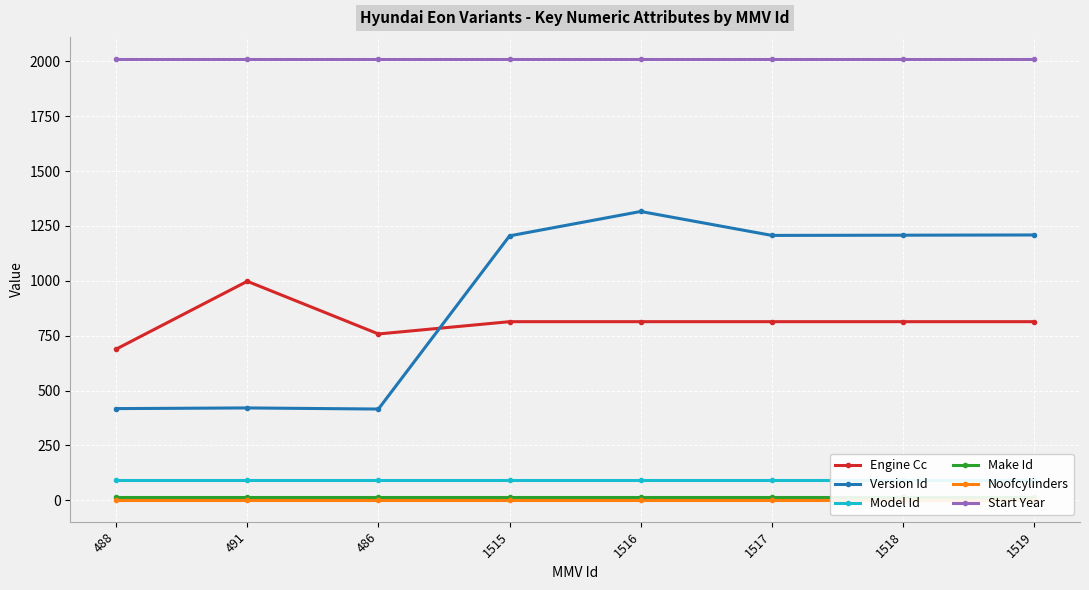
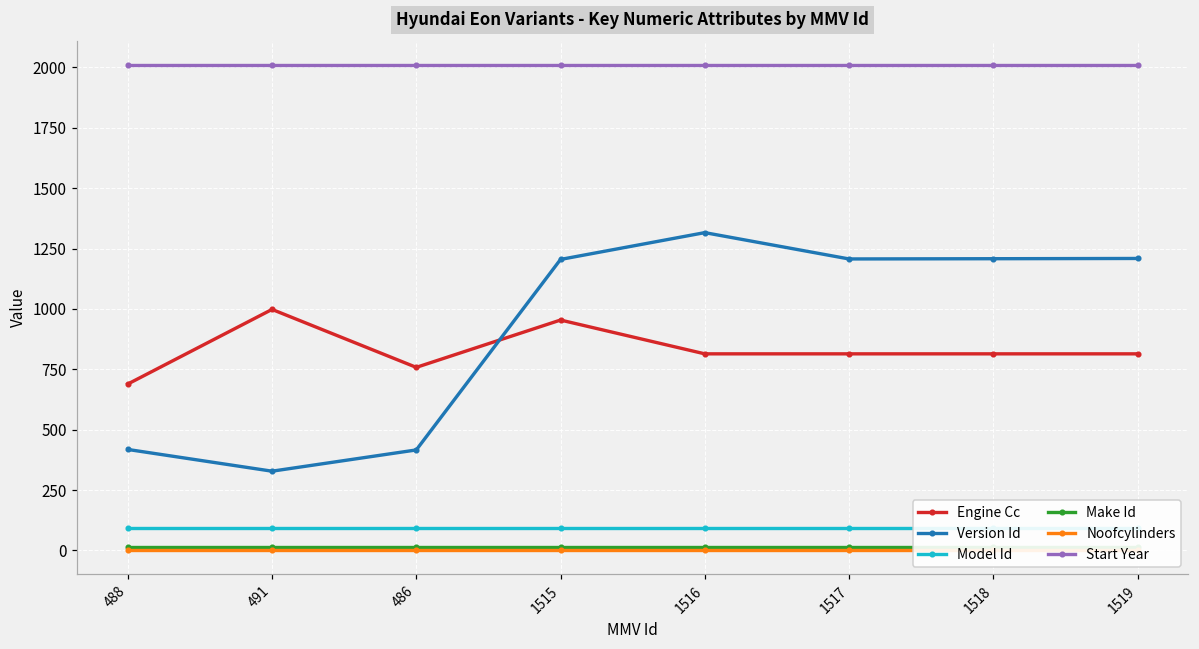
  {
    "Engine Cc": {
      "488": 690,
      "491": 1000,
      "486": 760,
-     "1515": 810,
+     "1515": 950,
      "1516": 810,
      "1517": 810,
      "1518": 810,
      "1519": 810
    },
    "Version Id": {
      "488": 420,
-     "491": 420,
+     "491": 330,
      "486": 420,
      "1515": 1210,
      "1516": 1320,
      "1517": 1210,
      "1518": 1210,
      "1519": 1210
    },
    "Model Id": {
      "488": 90,
      "491": 90,
      "486": 90,
      "1515": 90,
      "1516": 90,
      "1517": 90
    },
    "Make Id": {
      "488": 20,
      "491": 20,
      "486": 20,
      "1515": 20,
      "1516": 20,
      "1517": 20
    },
    "Noofcylinders": {
      "488": 0,
      "491": 0,
      "486": 0,
      "1515": 0,
      "1516": 0,
      "1517": 0
    },
    "Start Year": {
      "488": 2010,
      "491": 2010,
      "486": 2010,
      "1515": 2010,
      "1516": 2010,
      "1517": 2010,
      "1518": 2010,
      "1519": 2010
    }
  }
